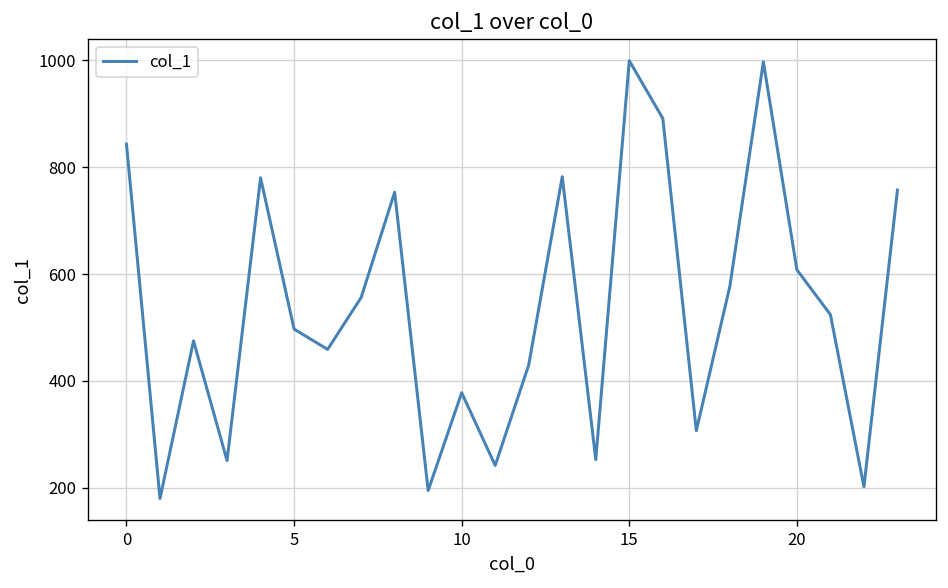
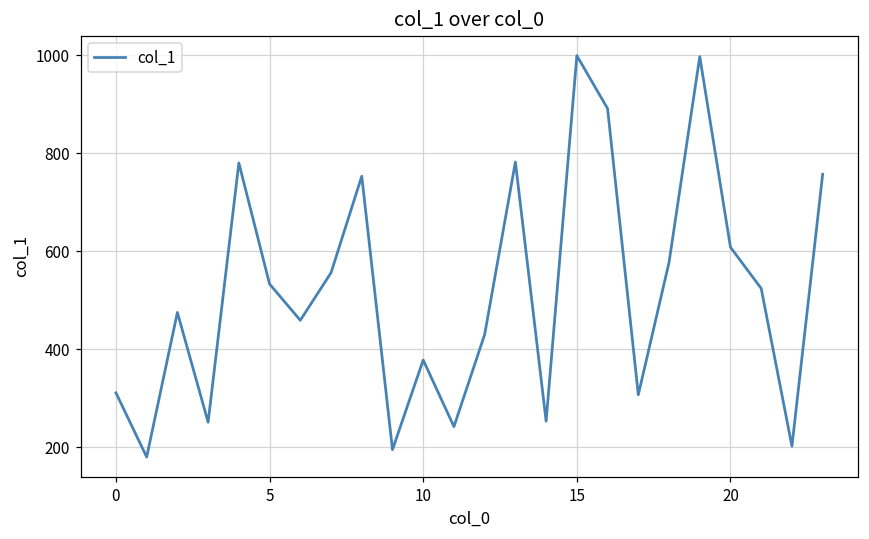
  {
-   "0": 840,
-   "5": 500,
+   "0": 310,
+   "5": 530,
    "10": 380,
    "15": 1000,
    "20": 610
  }
